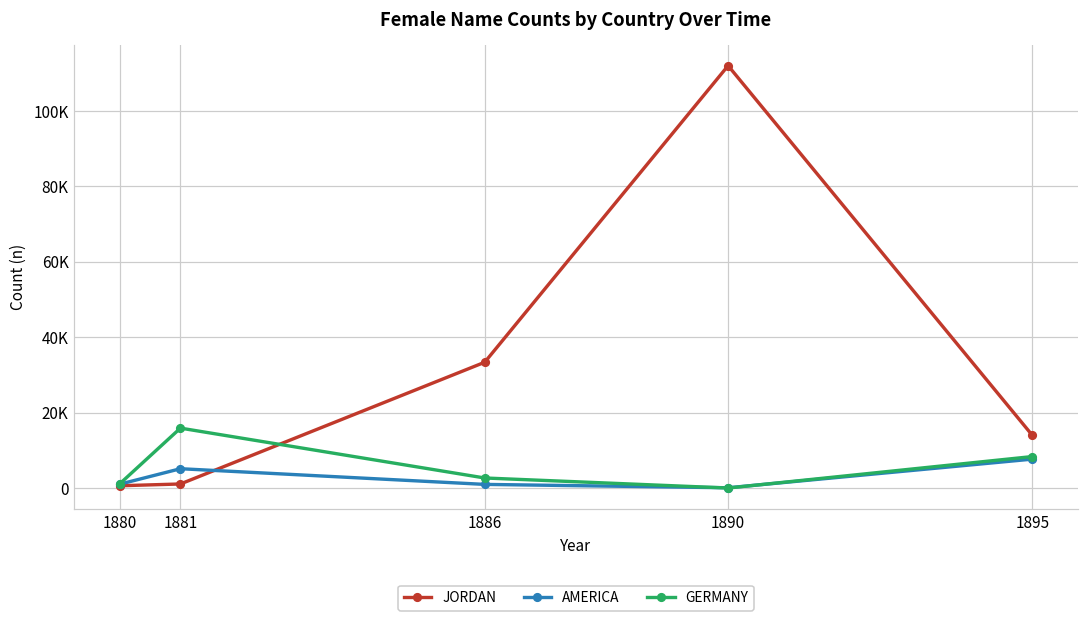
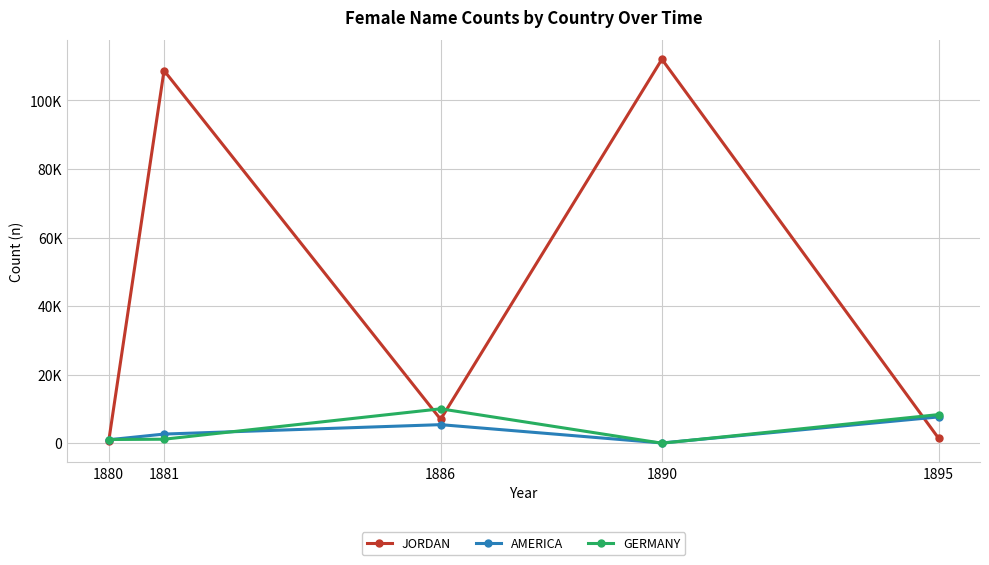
  {
    "JORDAN": {
-     "1881": 1000,
-     "1886": 33000,
+     "1881": 109000,
+     "1886": 7000,
      "1890": 112000,
-     "1895": 14000
+     "1895": 2000
    },
    "AMERICA": {
-     "1881": 5000,
-     "1886": 1000
+     "1881": 3000,
+     "1886": 5000
    },
    "GERMANY": {
-     "1881": 16000,
-     "1886": 3000
+     "1881": 1000,
+     "1886": 10000
    }
  }
